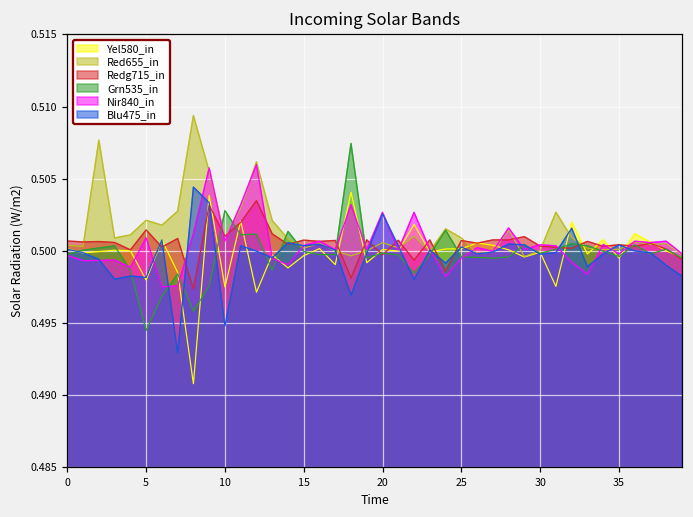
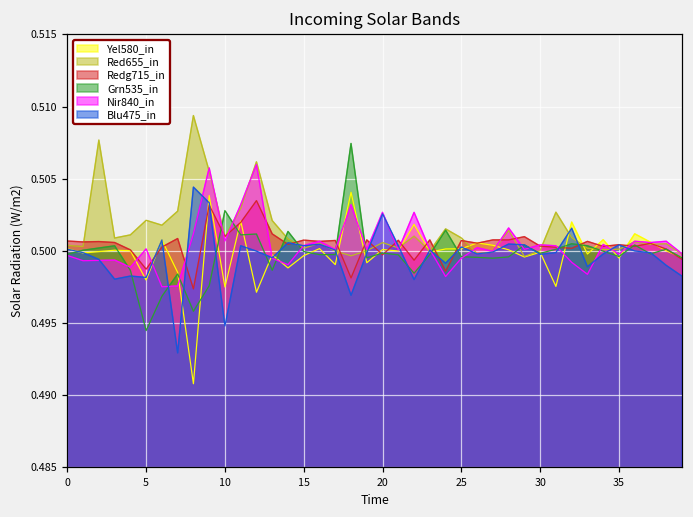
  {
    "Yel580_in": {
      "10": 0.4975,
      "15": 0.4997,
      "20": 0.5001
    },
    "Red655_in": {
      "0": 0.5004,
      "5": 0.5021,
      "20": 0.5006,
      "35": 0.5001
    },
    "Redg715_in": {
      "0": 0.5007,
-     "5": 0.5014,
+     "5": 0.4987,
      "15": 0.5007
    },
    "Grn535_in": {
      "5": 0.4945,
      "10": 0.5028,
      "15": 0.5000
    },
    "Nir840_in": {
-     "5": 0.5009,
+     "5": 0.5001,
      "10": 0.5007
    },
    "Blu475_in": {
      "10": 0.4948
    }
  }
